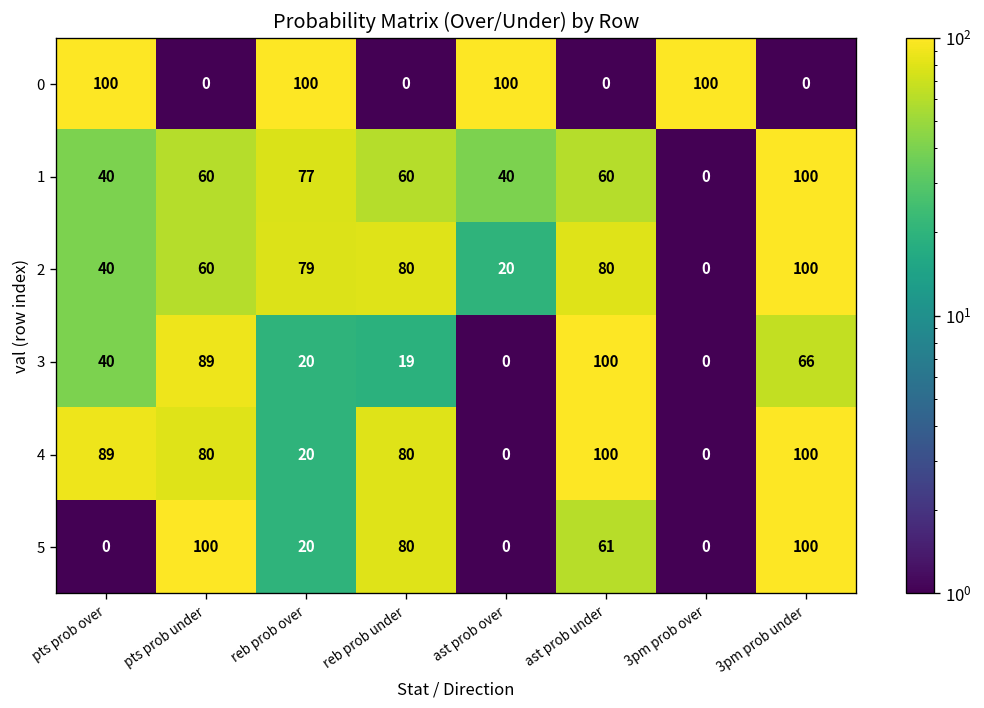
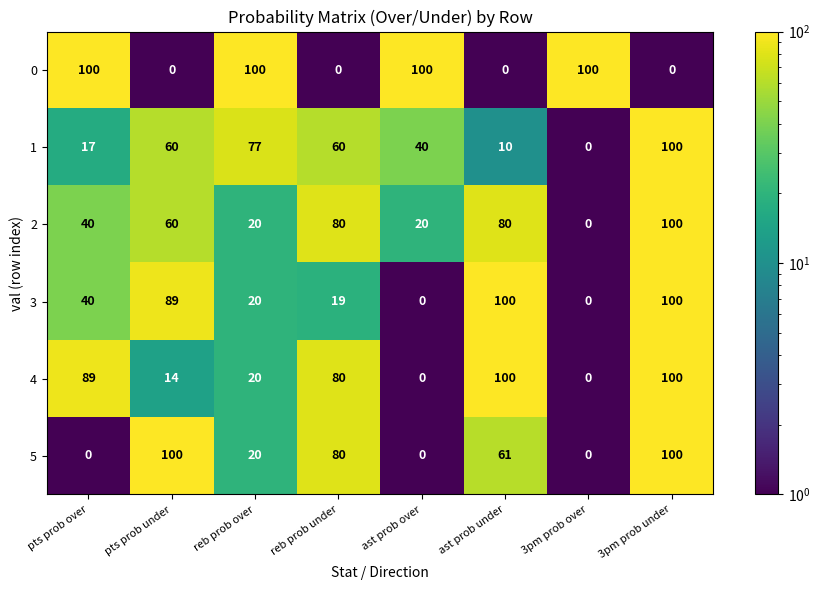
  {
    "0": {
      "pts prob over": 100,
      "pts prob under": 0,
      "reb prob over": 100,
      "reb prob under": 0,
      "ast prob over": 100,
      "ast prob under": 0,
      "3pm prob over": 100,
      "3pm prob under": 0
    },
    "1": {
-     "pts prob over": 40,
+     "pts prob over": 17,
      "pts prob under": 60,
      "reb prob over": 77,
      "reb prob under": 60,
      "ast prob over": 40,
-     "ast prob under": 60,
+     "ast prob under": 10,
      "3pm prob over": 0,
      "3pm prob under": 100
    },
    "2": {
      "pts prob over": 40,
      "pts prob under": 60,
-     "reb prob over": 79,
+     "reb prob over": 20,
      "reb prob under": 80,
      "ast prob over": 20,
      "ast prob under": 80,
      "3pm prob over": 0,
      "3pm prob under": 100
    },
    "3": {
      "pts prob over": 40,
      "pts prob under": 89,
      "reb prob over": 20,
      "reb prob under": 19,
      "ast prob over": 0,
      "ast prob under": 100,
      "3pm prob over": 0,
-     "3pm prob under": 66
+     "3pm prob under": 100
    },
    "4": {
      "pts prob over": 89,
-     "pts prob under": 80,
+     "pts prob under": 14,
      "reb prob over": 20,
      "reb prob under": 80,
      "ast prob over": 0,
      "ast prob under": 100,
      "3pm prob over": 0,
      "3pm prob under": 100
    },
    "5": {
      "pts prob over": 0,
      "pts prob under": 100,
      "reb prob over": 20,
      "reb prob under": 80,
      "ast prob over": 0,
      "ast prob under": 61,
      "3pm prob over": 0,
      "3pm prob under": 100
    }
  }
